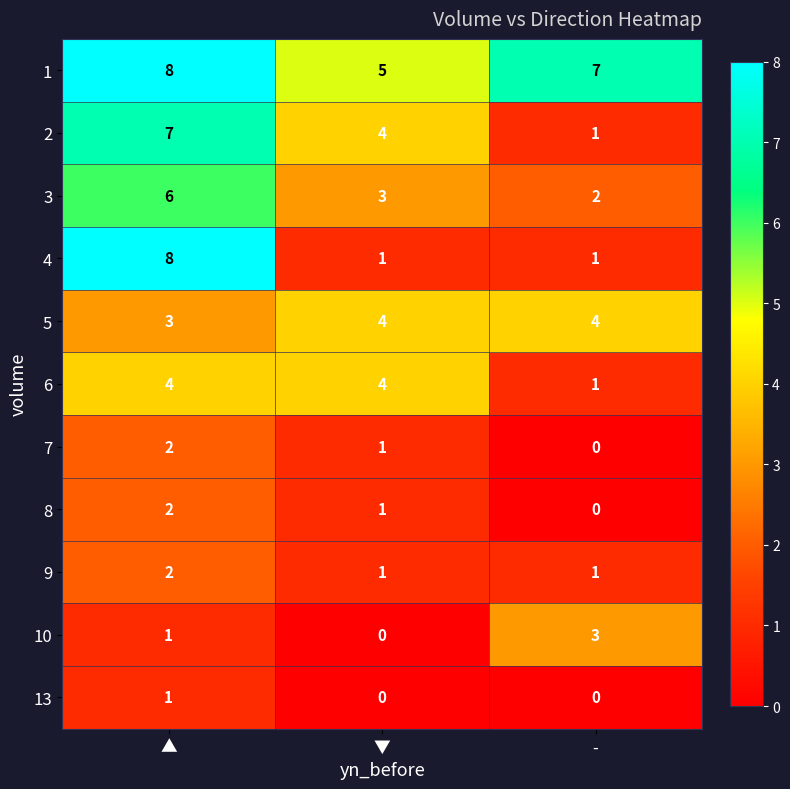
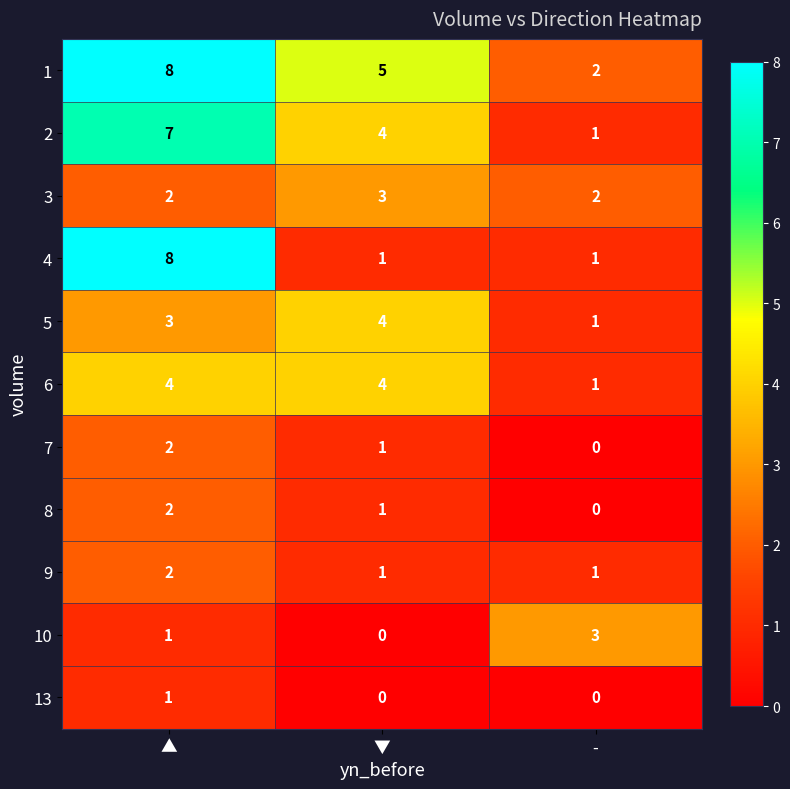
  {
    "1": {
      "▲": 8,
      "▼": 5,
-     "-": 7
+     "-": 2
    },
    "2": {
      "▲": 7,
      "▼": 4,
      "-": 1
    },
    "3": {
-     "▲": 6,
+     "▲": 2,
      "▼": 3,
      "-": 2
    },
    "4": {
      "▲": 8,
      "▼": 1,
      "-": 1
    },
    "5": {
      "▲": 3,
      "▼": 4,
-     "-": 4
+     "-": 1
    },
    "6": {
      "▲": 4,
      "▼": 4,
      "-": 1
    },
    "7": {
      "▲": 2,
      "▼": 1,
      "-": 0
    },
    "8": {
      "▲": 2,
      "▼": 1,
      "-": 0
    },
    "9": {
      "▲": 2,
      "▼": 1,
      "-": 1
    },
    "10": {
      "▲": 1,
      "▼": 0,
      "-": 3
    },
    "13": {
      "▲": 1,
      "▼": 0,
      "-": 0
    }
  }
